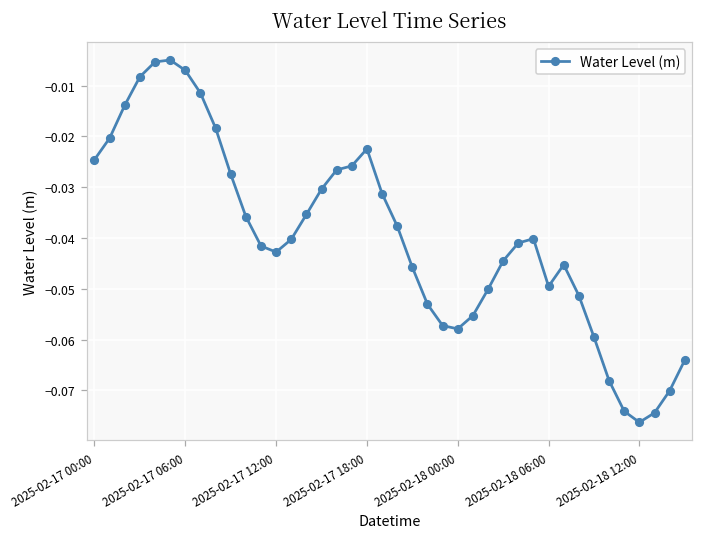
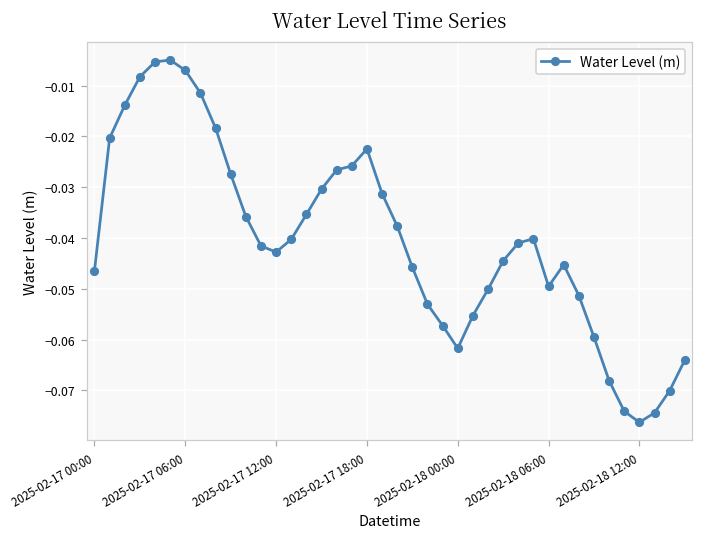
  {
-   "2025-02-17 00:00": -0.025,
+   "2025-02-17 00:00": -0.046,
    "2025-02-17 06:00": -0.007,
    "2025-02-17 12:00": -0.043,
    "2025-02-17 18:00": -0.022,
-   "2025-02-18 00:00": -0.058,
+   "2025-02-18 00:00": -0.062,
    "2025-02-18 06:00": -0.050,
    "2025-02-18 12:00": -0.076
  }
